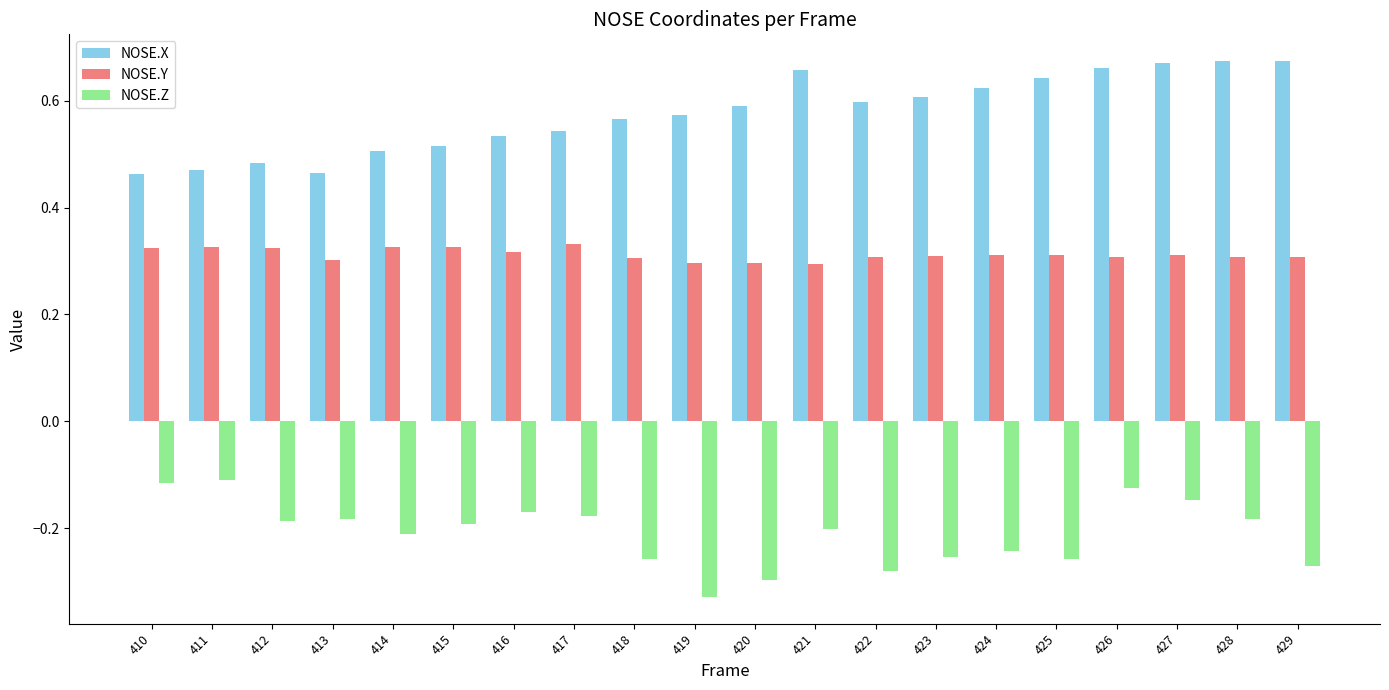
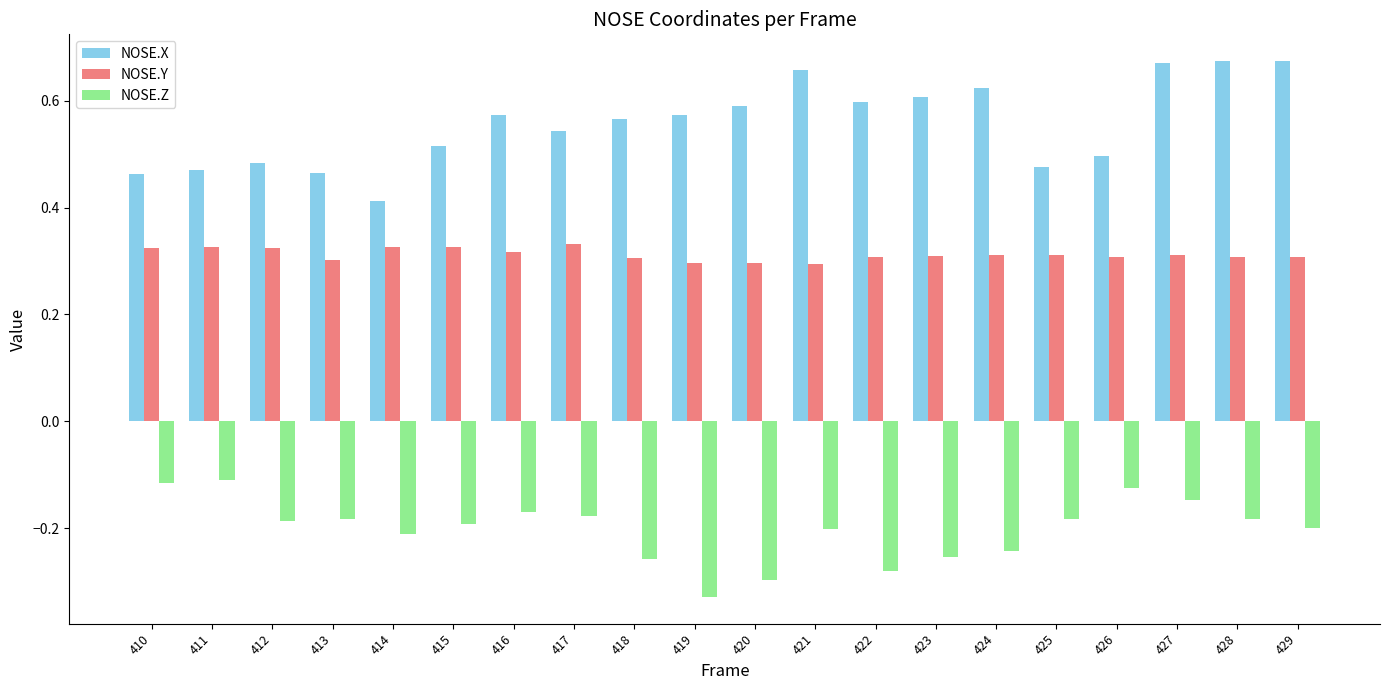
  {
    "NOSE.X": {
      "410": 0.46,
      "411": 0.47,
      "412": 0.48,
      "413": 0.47,
-     "414": 0.51,
+     "414": 0.41,
      "415": 0.52,
-     "416": 0.53,
+     "416": 0.57,
      "417": 0.54,
      "418": 0.57,
      "419": 0.57,
      "420": 0.59,
      "421": 0.66,
      "422": 0.60,
      "423": 0.61,
      "424": 0.62,
-     "425": 0.64,
-     "426": 0.66,
+     "425": 0.48,
+     "426": 0.50,
      "427": 0.67,
      "428": 0.67,
      "429": 0.67
    },
    "NOSE.Y": {
      "410": 0.32,
      "411": 0.33,
      "412": 0.32,
      "413": 0.30,
      "414": 0.33,
      "415": 0.33,
      "416": 0.32,
      "417": 0.33,
      "418": 0.31,
      "419": 0.30,
      "420": 0.30,
      "421": 0.29,
      "422": 0.31,
      "423": 0.31,
      "424": 0.31,
      "425": 0.31,
      "426": 0.31,
      "427": 0.31,
      "428": 0.31,
      "429": 0.31
    },
    "NOSE.Z": {
      "410": -0.12,
      "411": -0.11,
      "412": -0.19,
      "413": -0.18,
      "414": -0.21,
      "415": -0.19,
      "416": -0.17,
      "417": -0.18,
      "418": -0.26,
      "419": -0.33,
      "420": -0.30,
      "421": -0.20,
      "422": -0.28,
      "423": -0.25,
      "424": -0.24,
-     "425": -0.26,
+     "425": -0.18,
      "426": -0.13,
      "427": -0.15,
      "428": -0.18,
-     "429": -0.27
+     "429": -0.20
    }
  }
